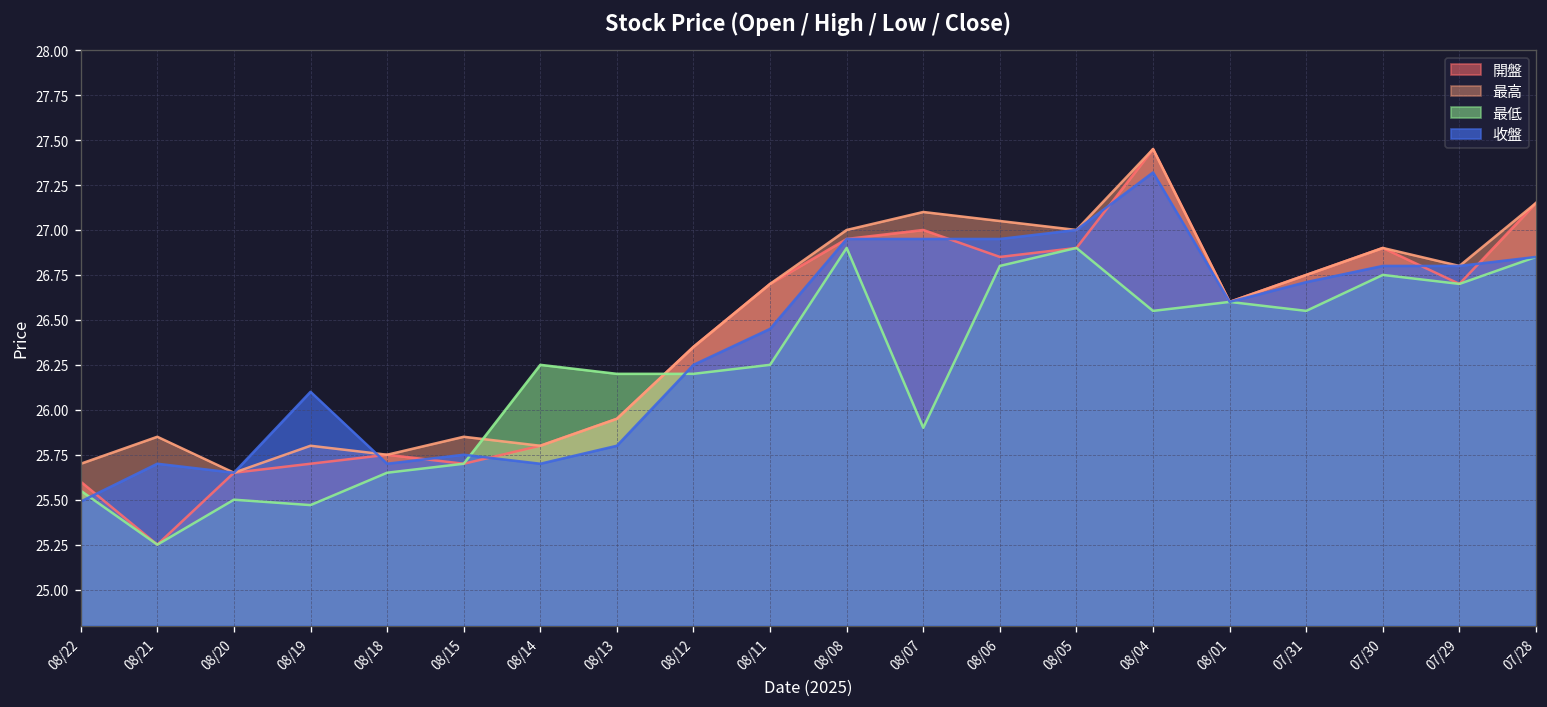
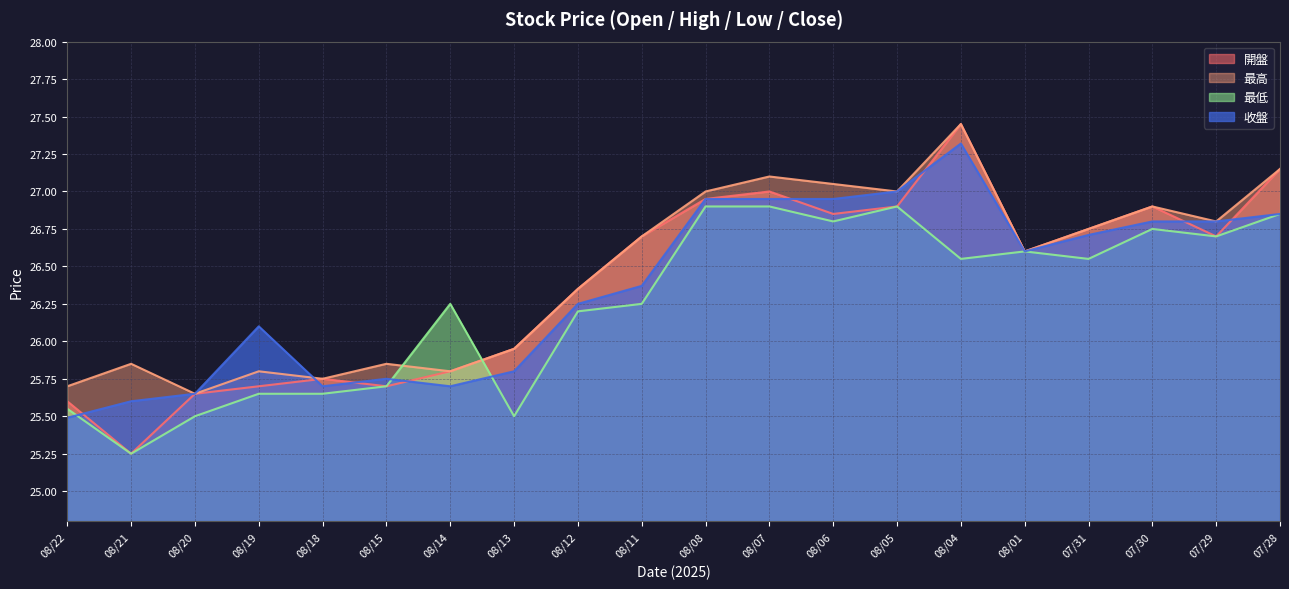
  {
    "最低": {
      "08/22": 25.55,
      "08/20": 25.50,
-     "08/19": 25.47,
+     "08/19": 25.65,
      "08/18": 25.65,
      "08/14": 26.25,
-     "08/13": 26.2,
+     "08/13": 25.5,
      "08/12": 26.20,
      "08/11": 26.25,
      "08/08": 26.90,
-     "08/07": 25.9,
+     "08/07": 26.9,
      "08/06": 26.80,
      "08/04": 26.55,
      "07/31": 26.55,
      "07/30": 26.75
    },
    "收盤": {
      "08/22": 25.49,
-     "08/21": 25.7,
+     "08/21": 25.6,
      "08/19": 26.10,
      "08/18": 25.70,
      "08/15": 25.75,
      "08/14": 25.70,
      "08/13": 25.80,
      "08/12": 26.25,
-     "08/11": 26.45,
+     "08/11": 26.37,
      "08/07": 26.95,
      "08/06": 26.95,
      "08/04": 27.32,
      "07/31": 26.71,
      "07/30": 26.80
    }
  }
